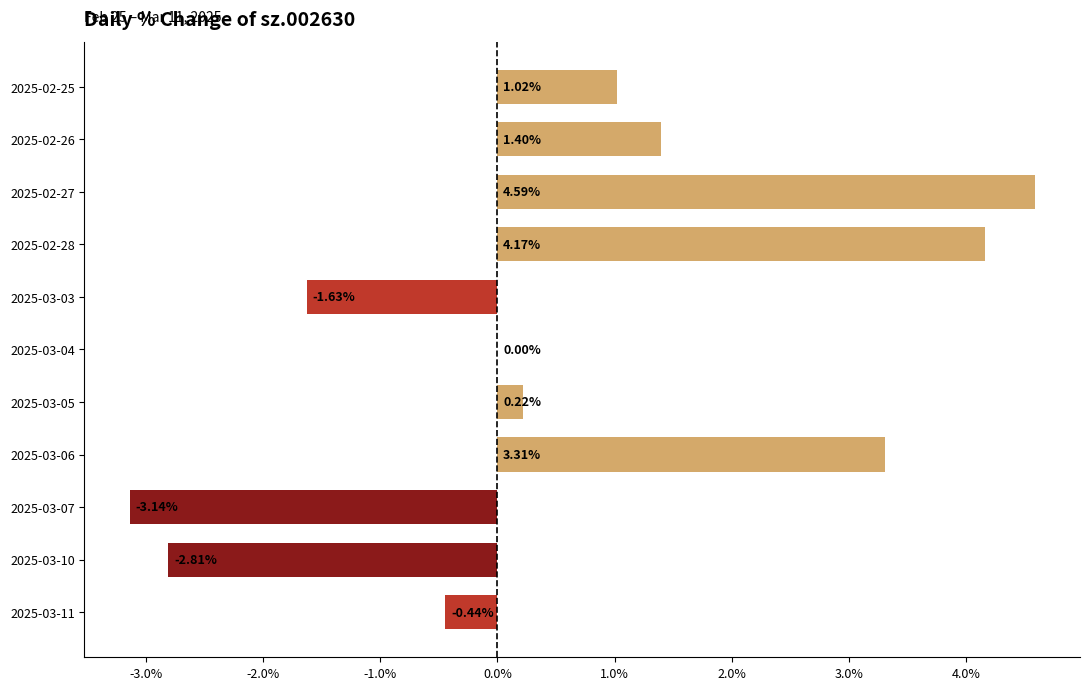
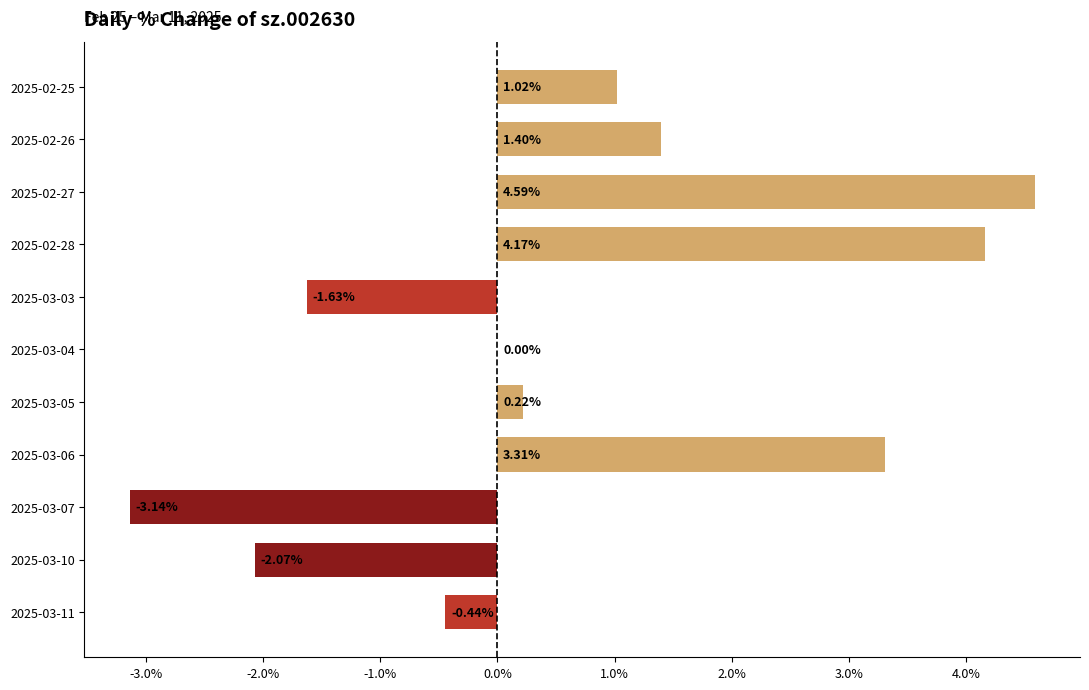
  {
    "2025-02-25": "1.02%",
    "2025-02-26": "1.40%",
    "2025-02-27": "4.59%",
    "2025-02-28": "4.17%",
    "2025-03-03": "-1.63%",
    "2025-03-04": "0.00%",
    "2025-03-05": "0.22%",
    "2025-03-06": "3.31%",
    "2025-03-07": "-3.14%",
-   "2025-03-10": "-2.81%",
+   "2025-03-10": "-2.07%",
    "2025-03-11": "-0.44%"
  }
